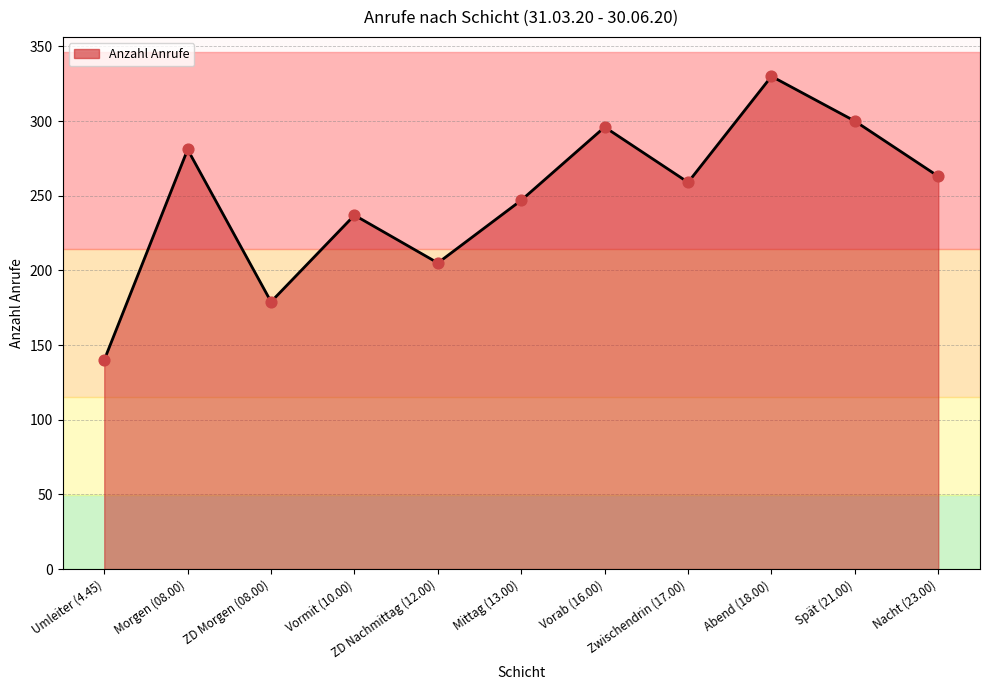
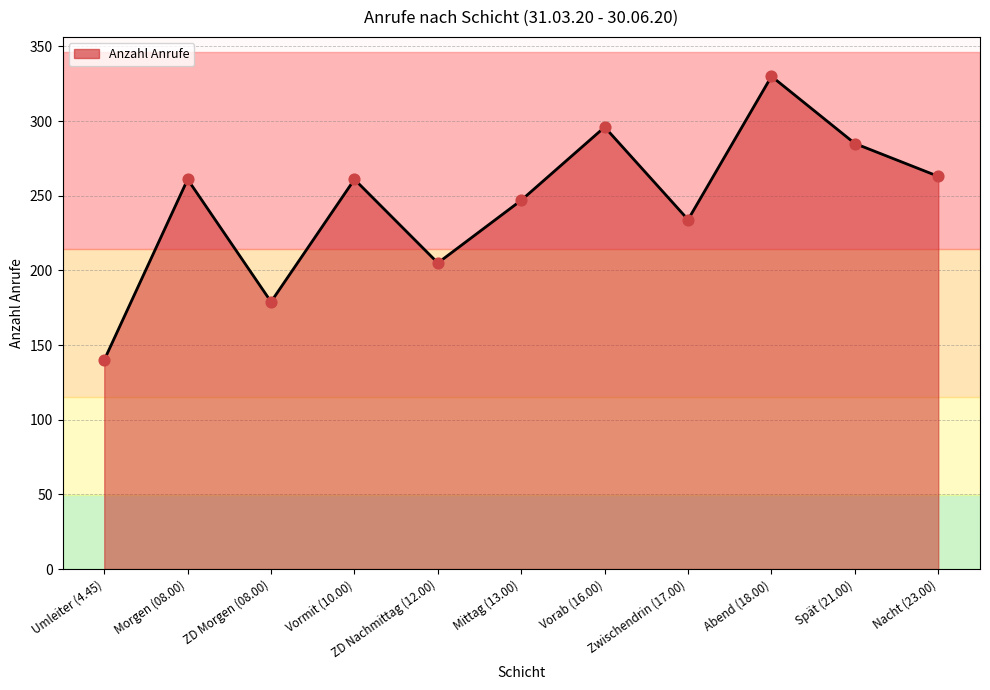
  {
    "Umleiter (4.45)": 140,
-   "Morgen (08.00)": 281,
+   "Morgen (08.00)": 261,
    "ZD Morgen (08.00)": 179,
-   "Vormit (10.00)": 237,
+   "Vormit (10.00)": 261,
    "ZD Nachmittag (12.00)": 205,
    "Mittag (13.00)": 247,
    "Vorab (16.00)": 296,
-   "Zwischendrin (17.00)": 259,
+   "Zwischendrin (17.00)": 234,
    "Abend (18.00)": 330,
-   "Spät (21.00)": 300,
+   "Spät (21.00)": 285,
    "Nacht (23.00)": 263
  }
